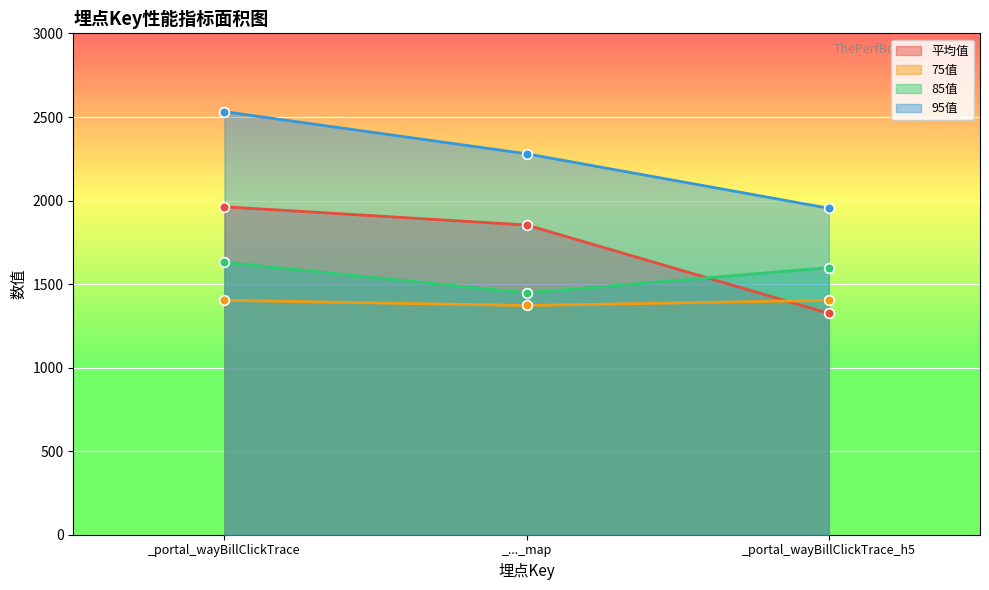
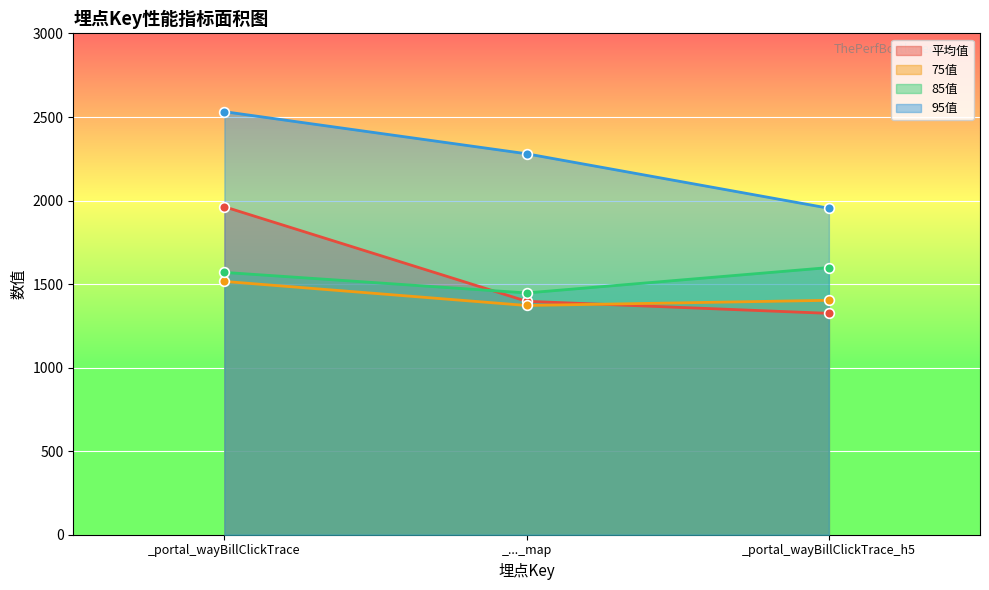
  {
    "平均值": {
      "_portal_wayBillClickTrace": 1960,
-     "_..._map": 1850,
+     "_..._map": 1400,
      "_portal_wayBillClickTrace_h5": 1320
    },
    "75值": {
-     "_portal_wayBillClickTrace": 1400,
+     "_portal_wayBillClickTrace": 1520,
      "_..._map": 1370,
      "_portal_wayBillClickTrace_h5": 1400
    },
    "85值": {
-     "_portal_wayBillClickTrace": 1630,
+     "_portal_wayBillClickTrace": 1570,
      "_..._map": 1450,
      "_portal_wayBillClickTrace_h5": 1600
    },
    "95值": {
      "_portal_wayBillClickTrace": 2530,
      "_..._map": 2280,
      "_portal_wayBillClickTrace_h5": 1950
    }
  }
